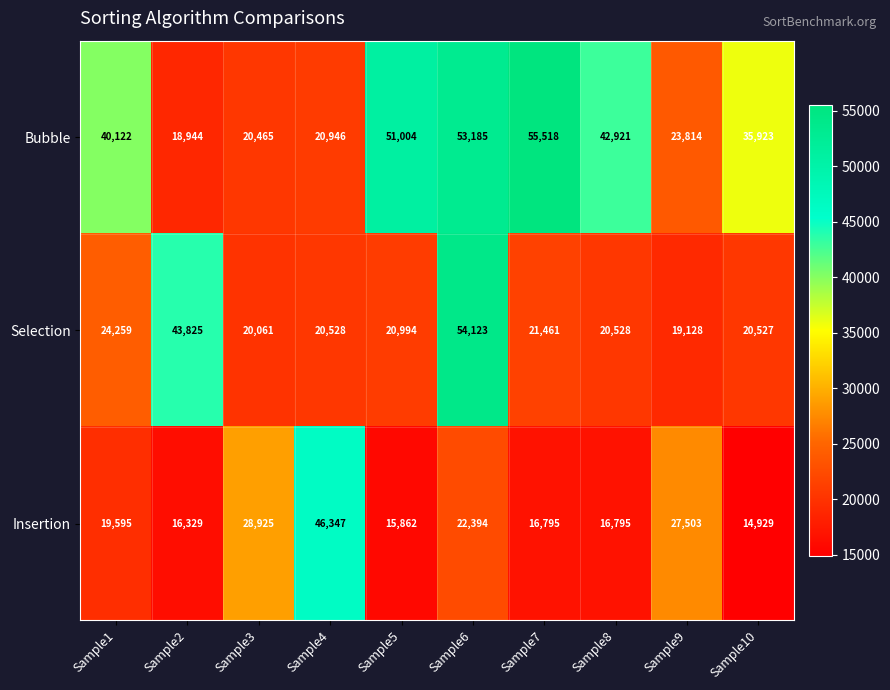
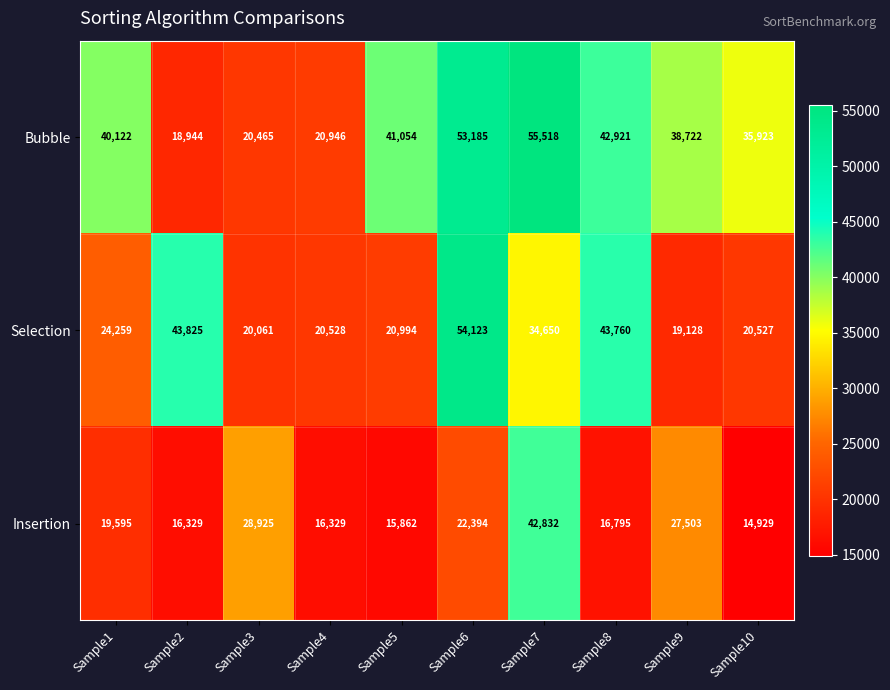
  {
    "Bubble": {
      "Sample1": "40,122",
      "Sample2": "18,944",
      "Sample3": "20,465",
      "Sample4": "20,946",
-     "Sample5": "51,004",
+     "Sample5": "41,054",
      "Sample6": "53,185",
      "Sample7": "55,518",
      "Sample8": "42,921",
-     "Sample9": "23,814",
+     "Sample9": "38,722",
      "Sample10": "35,923"
    },
    "Selection": {
      "Sample1": "24,259",
      "Sample2": "43,825",
      "Sample3": "20,061",
      "Sample4": "20,528",
      "Sample5": "20,994",
      "Sample6": "54,123",
-     "Sample7": "21,461",
-     "Sample8": "20,528",
+     "Sample7": "34,650",
+     "Sample8": "43,760",
      "Sample9": "19,128",
      "Sample10": "20,527"
    },
    "Insertion": {
      "Sample1": "19,595",
      "Sample2": "16,329",
      "Sample3": "28,925",
-     "Sample4": "46,347",
+     "Sample4": "16,329",
      "Sample5": "15,862",
      "Sample6": "22,394",
-     "Sample7": "16,795",
+     "Sample7": "42,832",
      "Sample8": "16,795",
      "Sample9": "27,503",
      "Sample10": "14,929"
    }
  }
